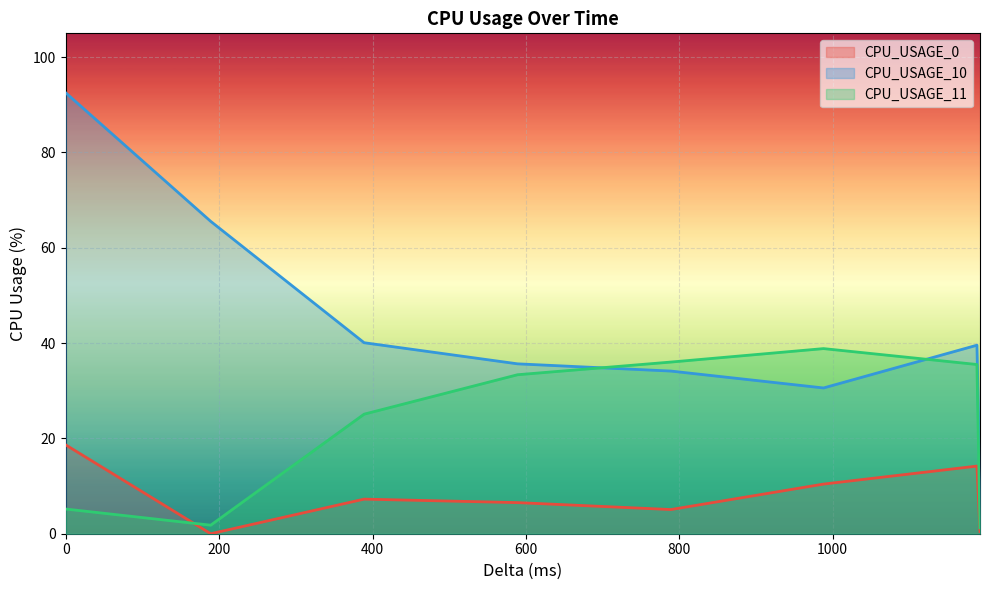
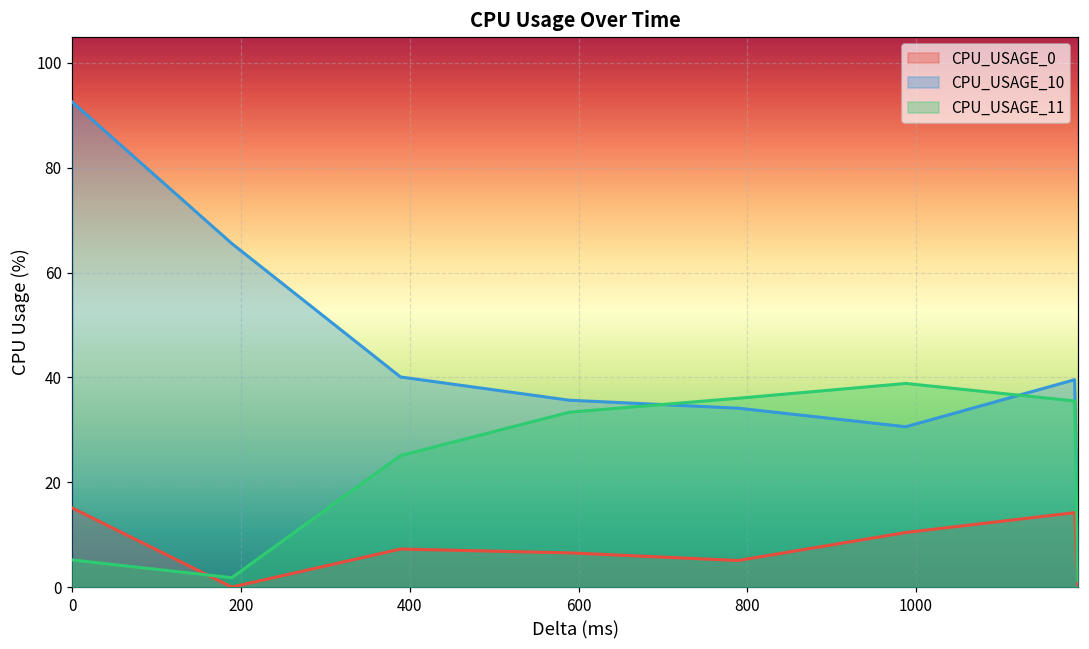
  {
    "CPU_USAGE_0": {
-     "0": 19
+     "0": 15
    },
    "CPU_USAGE_10": {
      "0": 93
    },
    "CPU_USAGE_11": {
      "0": 5
    }
  }
